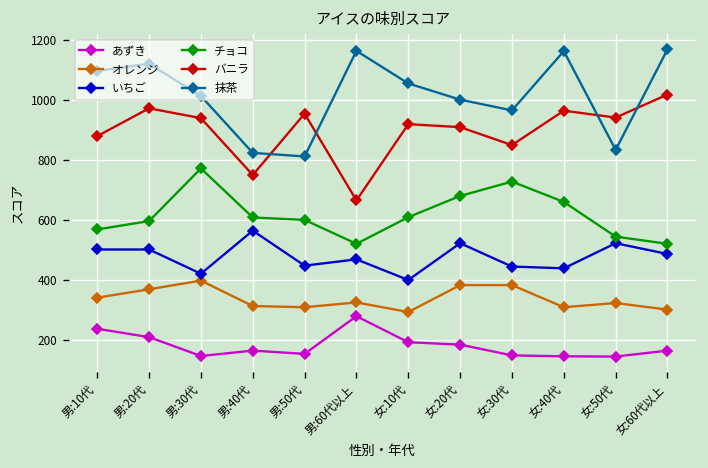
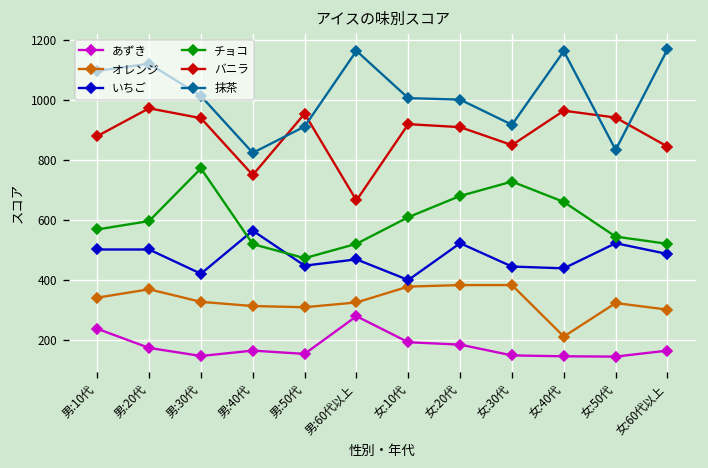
  {
    "あずき": {
      "男:10代": 240,
-     "男:20代": 210,
+     "男:20代": 170,
      "男:30代": 150,
      "男:40代": 160,
      "男:50代": 150,
      "男:60代以上": 280,
      "女:10代": 190,
      "女:20代": 180,
      "女:30代": 150,
      "女:40代": 140,
      "女:50代": 140,
      "女:60代以上": 160
    },
    "オレンジ": {
      "男:10代": 340,
      "男:20代": 370,
-     "男:30代": 400,
+     "男:30代": 330,
      "男:40代": 310,
      "男:50代": 310,
      "男:60代以上": 320,
-     "女:10代": 290,
+     "女:10代": 380,
      "女:20代": 380,
      "女:30代": 380,
-     "女:40代": 310,
+     "女:40代": 210,
      "女:50代": 320,
      "女:60代以上": 300
    },
    "いちご": {
      "男:10代": 500,
      "男:20代": 500,
      "男:30代": 420,
      "男:40代": 560,
      "男:50代": 450,
      "男:60代以上": 470,
      "女:10代": 400,
      "女:20代": 520,
      "女:30代": 440,
      "女:40代": 440,
      "女:50代": 520,
      "女:60代以上": 490
    },
    "チョコ": {
      "男:10代": 570,
      "男:20代": 600,
      "男:30代": 770,
-     "男:40代": 610,
-     "男:50代": 600,
+     "男:40代": 520,
+     "男:50代": 470,
      "男:60代以上": 520,
      "女:10代": 610,
      "女:20代": 680,
      "女:30代": 730,
      "女:40代": 660,
      "女:50代": 540,
      "女:60代以上": 520
    },
    "バニラ": {
      "男:10代": 880,
      "男:20代": 970,
      "男:30代": 940,
      "男:40代": 750,
      "男:50代": 960,
      "男:60代以上": 670,
      "女:10代": 920,
      "女:20代": 910,
      "女:30代": 850,
      "女:40代": 970,
      "女:50代": 940,
-     "女:60代以上": 1020
+     "女:60代以上": 850
    },
    "抹茶": {
      "男:40代": 820,
-     "男:50代": 810,
+     "男:50代": 910,
      "男:60代以上": 1170,
-     "女:10代": 1060,
+     "女:10代": 1010,
      "女:20代": 1000,
-     "女:30代": 970,
+     "女:30代": 920,
      "女:40代": 1160,
      "女:50代": 830,
      "女:60代以上": 1170
    }
  }
